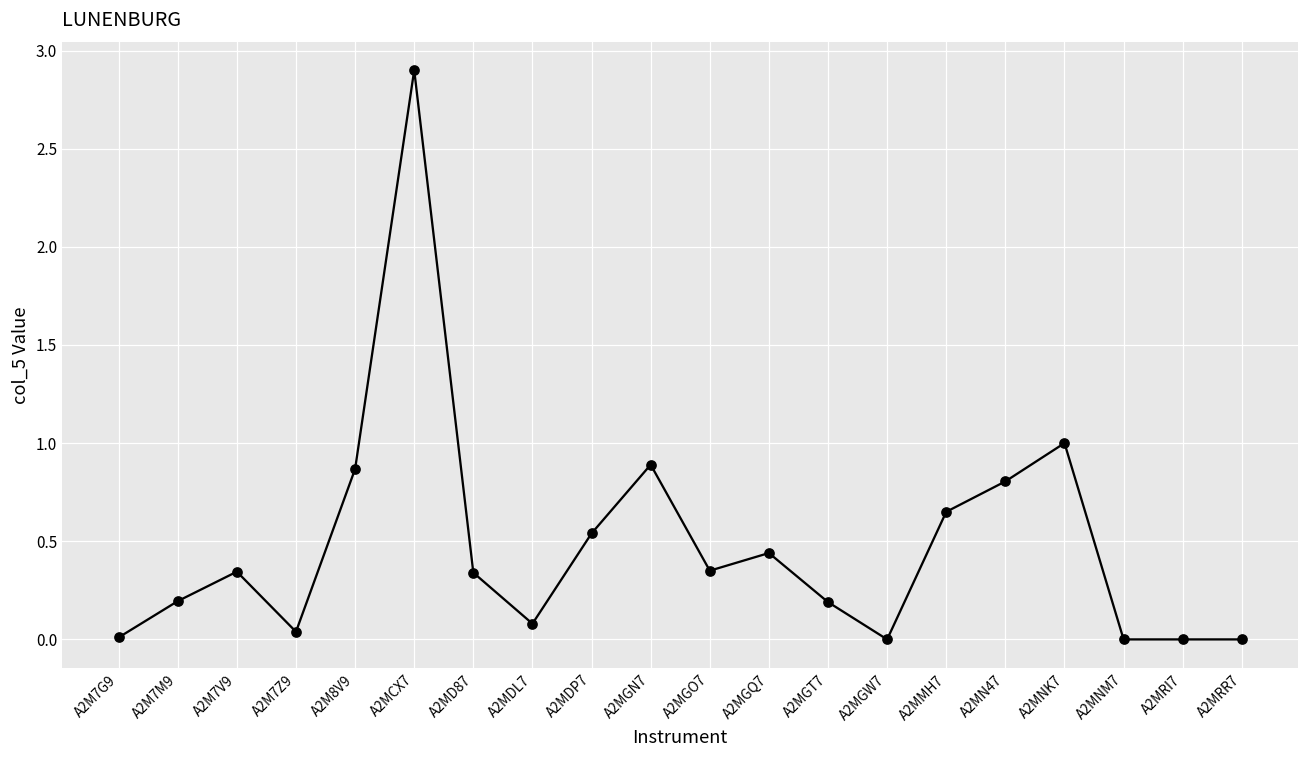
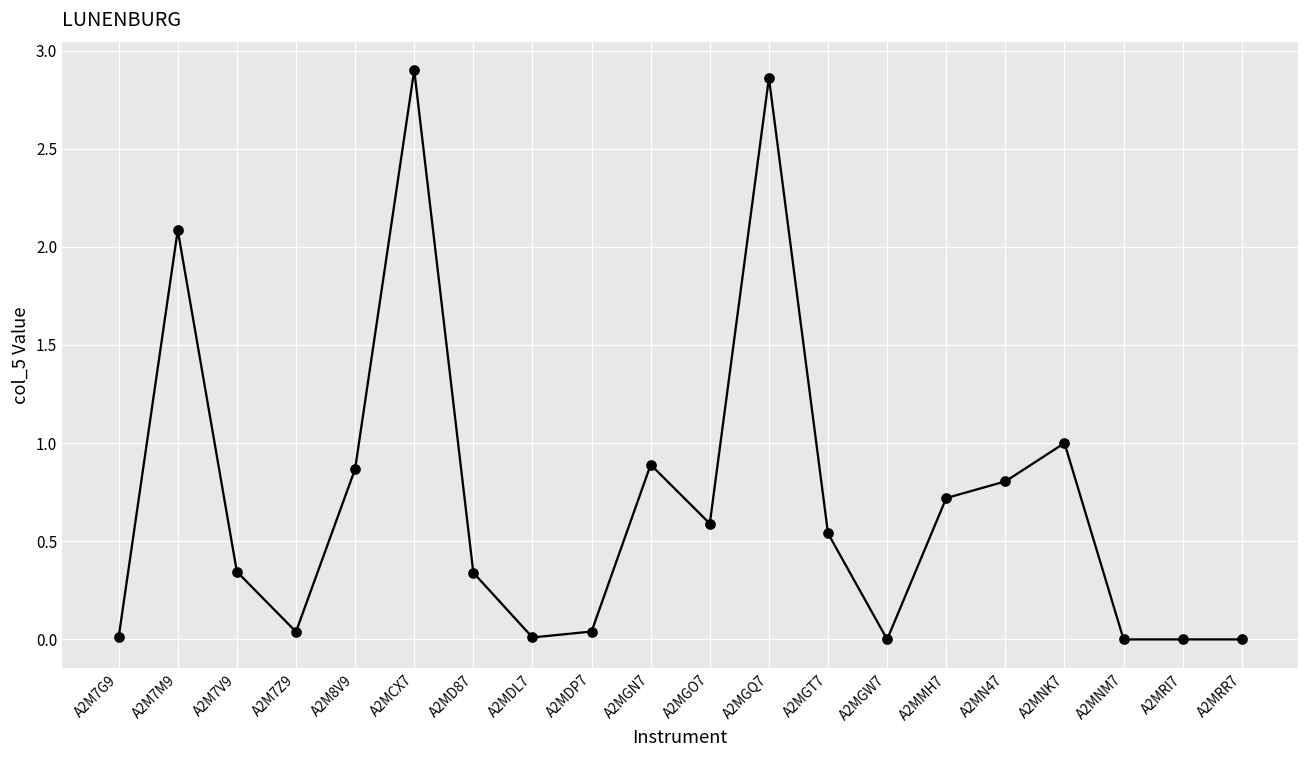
  {
    "A2M7G9": 0.01,
-   "A2M7M9": 0.20,
+   "A2M7M9": 2.09,
    "A2M7V9": 0.35,
    "A2M7Z9": 0.04,
    "A2M8V9": 0.87,
    "A2MCX7": 2.90,
    "A2MD87": 0.34,
-   "A2MDL7": 0.08,
-   "A2MDP7": 0.54,
+   "A2MDL7": 0.01,
+   "A2MDP7": 0.04,
    "A2MGN7": 0.89,
-   "A2MGO7": 0.35,
-   "A2MGQ7": 0.44,
-   "A2MGT7": 0.19,
+   "A2MGO7": 0.59,
+   "A2MGQ7": 2.86,
+   "A2MGT7": 0.54,
    "A2MGW7": 0.00,
-   "A2MMH7": 0.65,
+   "A2MMH7": 0.72,
    "A2MN47": 0.81,
    "A2MNK7": 1.00,
    "A2MNM7": 0.00,
    "A2MRI7": 0.00,
    "A2MRR7": 0.00
  }
